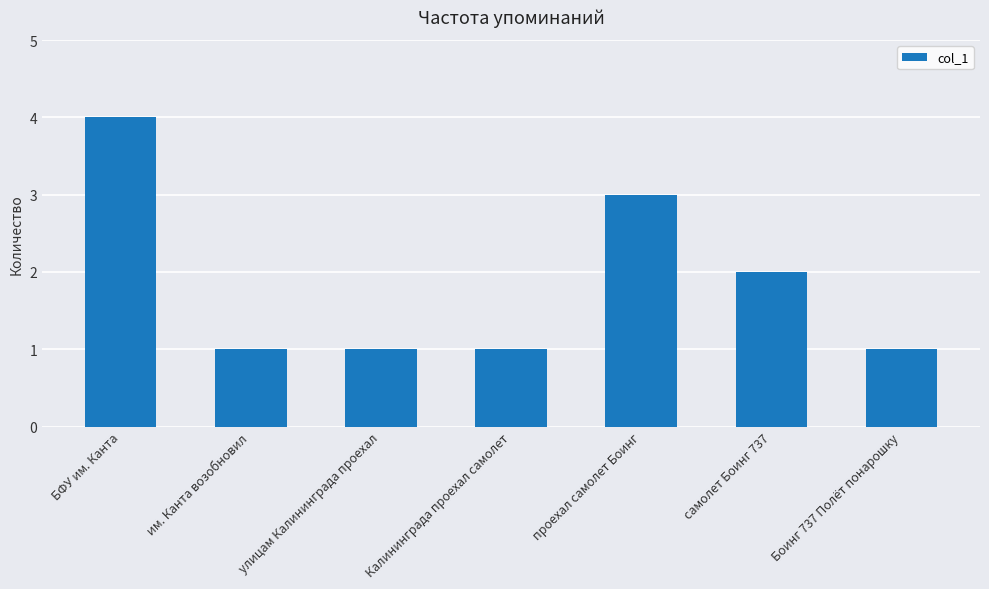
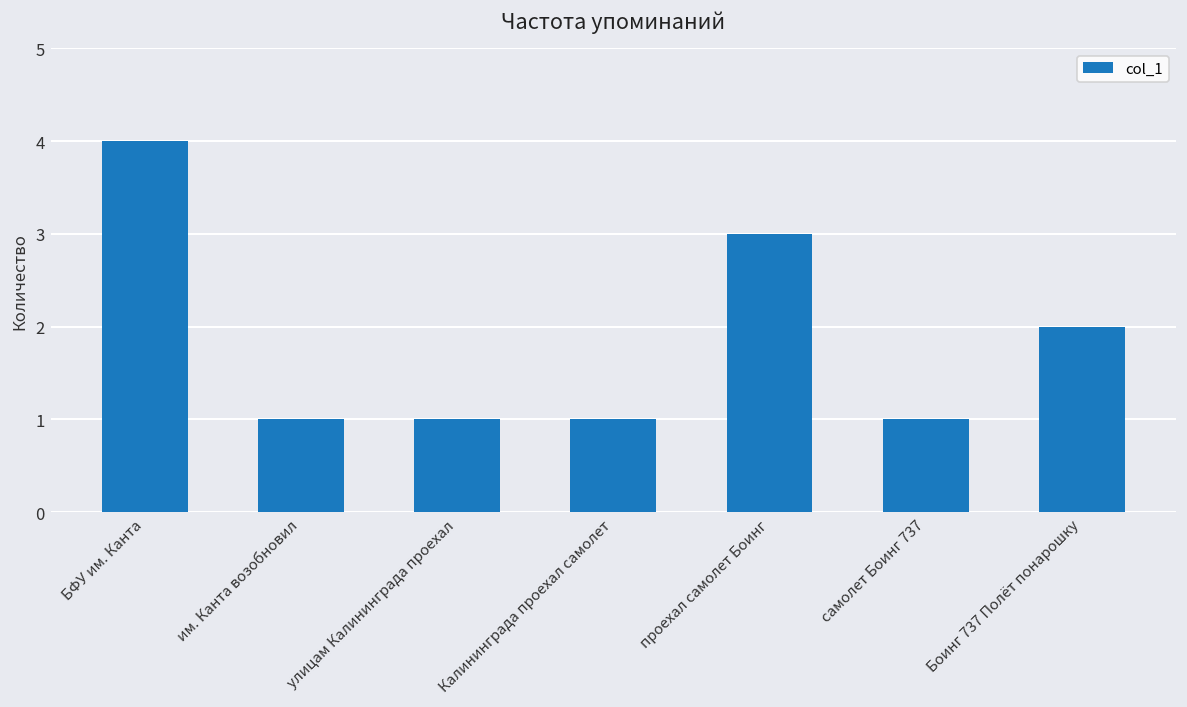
  {
    "БФУ им. Канта": 4,
    "им. Канта возобновил": 1,
    "улицам Калининграда проехал": 1,
    "Калининграда проехал самолет": 1,
    "проехал самолет Боинг": 3,
-   "самолет Боинг 737": 2,
-   "Боинг 737 Полёт понарошку": 1
+   "самолет Боинг 737": 1,
+   "Боинг 737 Полёт понарошку": 2
  }
